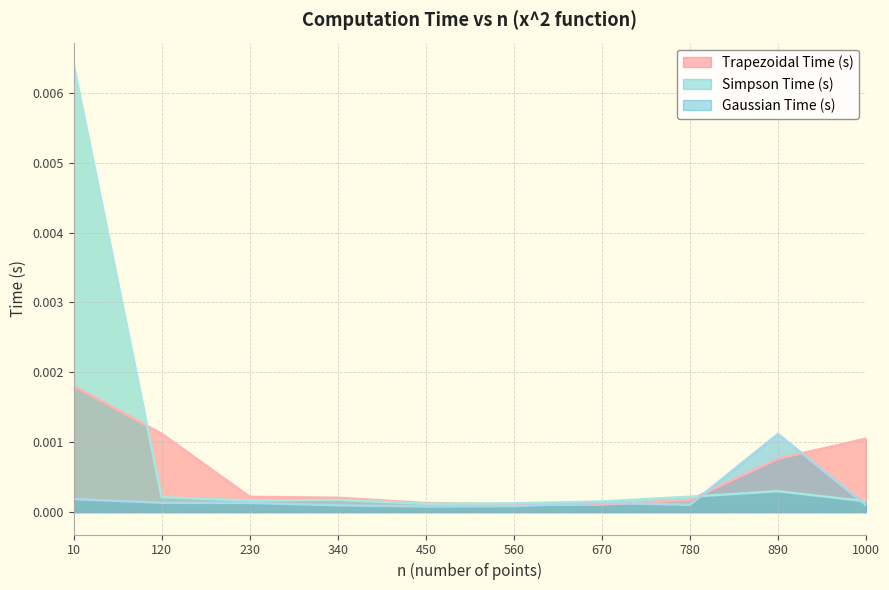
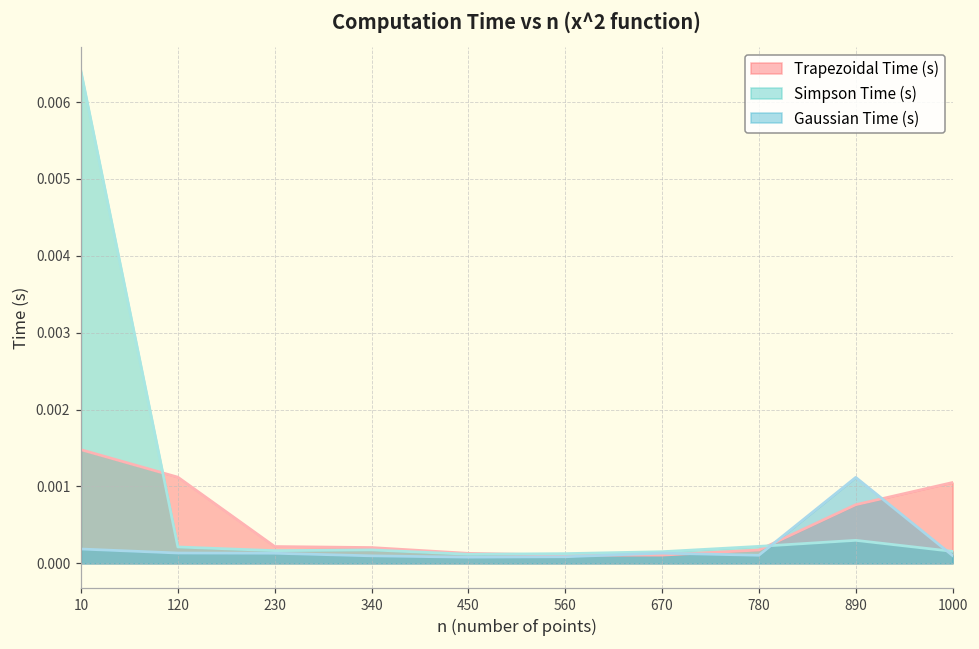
  {
    "Trapezoidal Time (s)": {
-     "10": 0.0018,
+     "10": 0.0015,
      "120": 0.0011,
      "230": 0.0002,
      "780": 0.0002,
      "890": 0.0008,
      "1000": 0.0011
    }
  }
